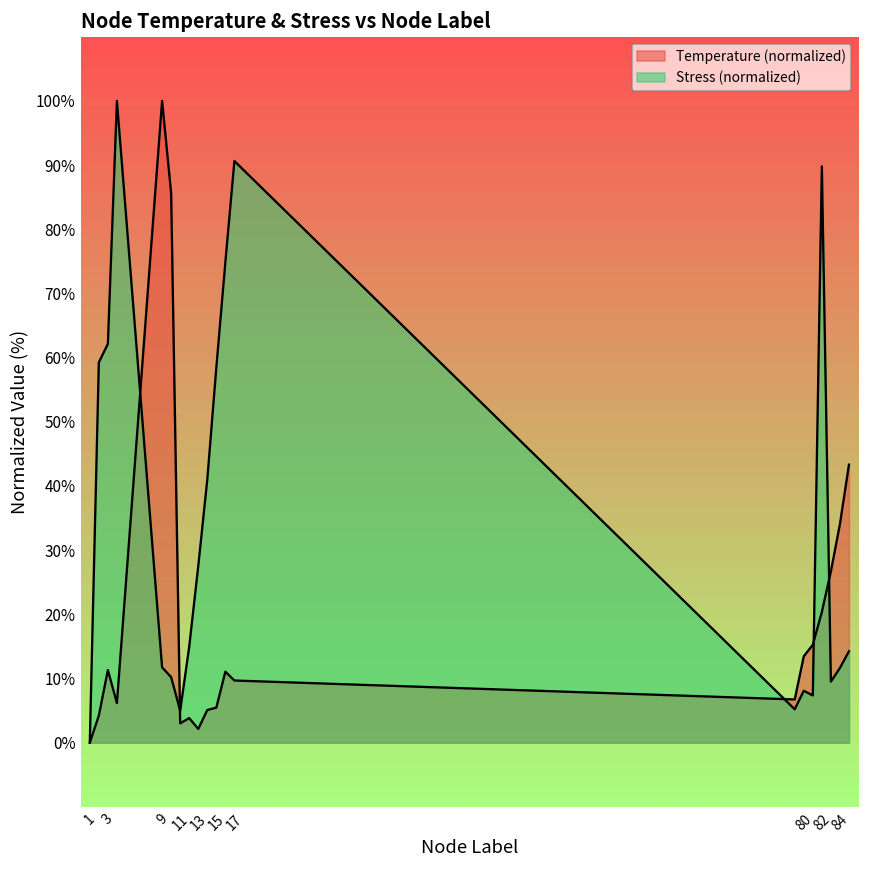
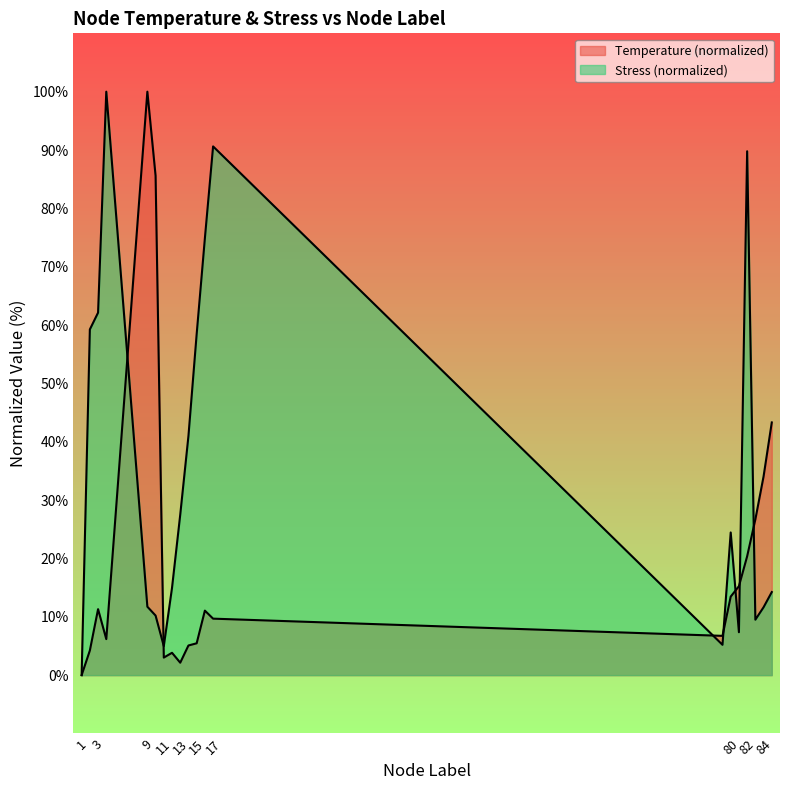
  {
    "Temperature (normalized)": {
      "3": "11%",
      "9": "100%",
      "11": "3%",
      "13": "2%",
      "15": "5%",
      "17": "10%",
      "80": "13%",
      "82": "20%",
      "84": "34%"
    },
    "Stress (normalized)": {
      "3": "62%",
      "9": "12%",
      "11": "5%",
      "13": "27%",
      "15": "58%",
      "17": "91%",
-     "80": "8%",
+     "80": "24%",
      "82": "90%",
      "84": "12%"
    }
  }
